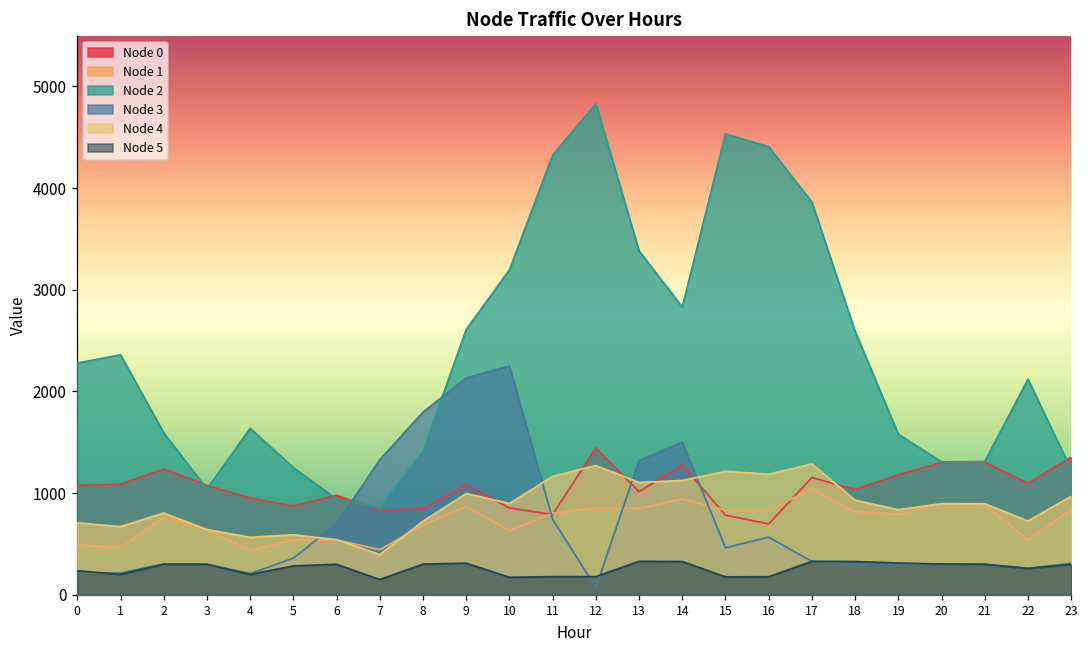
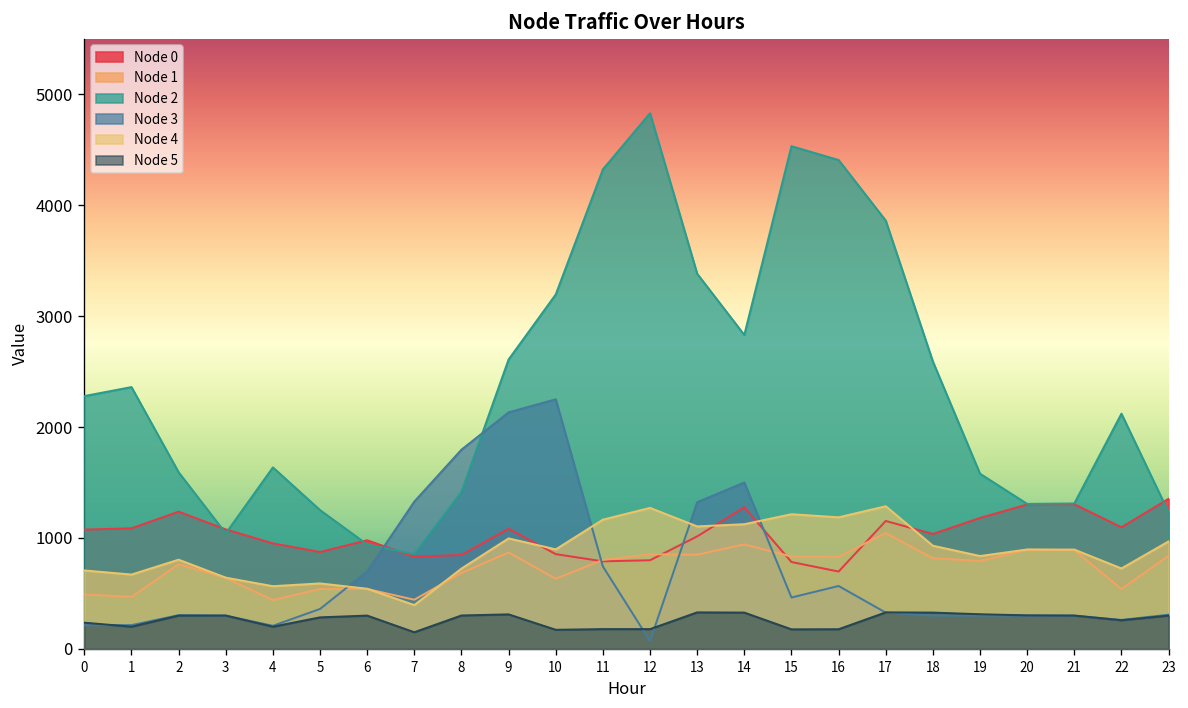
  {
    "Node 0": {
      "0": 1100,
      "1": 1100,
      "2": 1200,
      "3": 1100,
      "4": 1000,
      "5": 900,
      "6": 1000,
      "8": 800,
      "9": 1100,
      "10": 900,
-     "12": 1400,
+     "12": 800,
      "13": 1000,
      "14": 1300,
      "15": 800,
      "16": 700,
      "17": 1200,
      "18": 1000,
      "19": 1200,
      "22": 1100,
      "23": 1400
    }
  }
